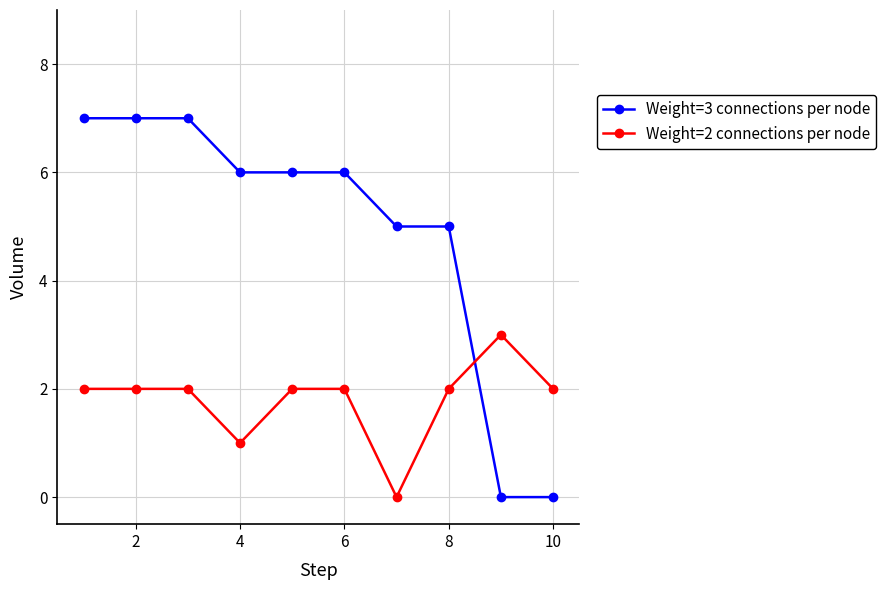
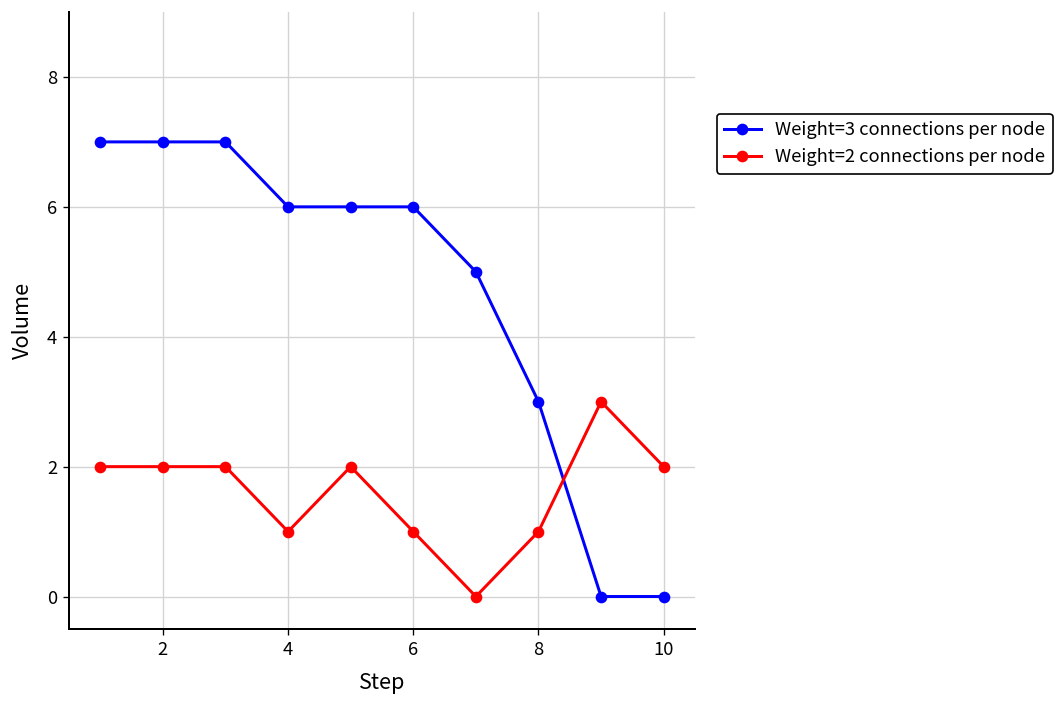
  {
    "Weight=3 connections per node": {
      "2": 7,
      "4": 6,
      "6": 6,
-     "8": 5,
+     "8": 3,
      "10": 0
    },
    "Weight=2 connections per node": {
      "2": 2,
      "4": 1,
-     "6": 2,
-     "8": 2,
+     "6": 1,
+     "8": 1,
      "10": 2
    }
  }
